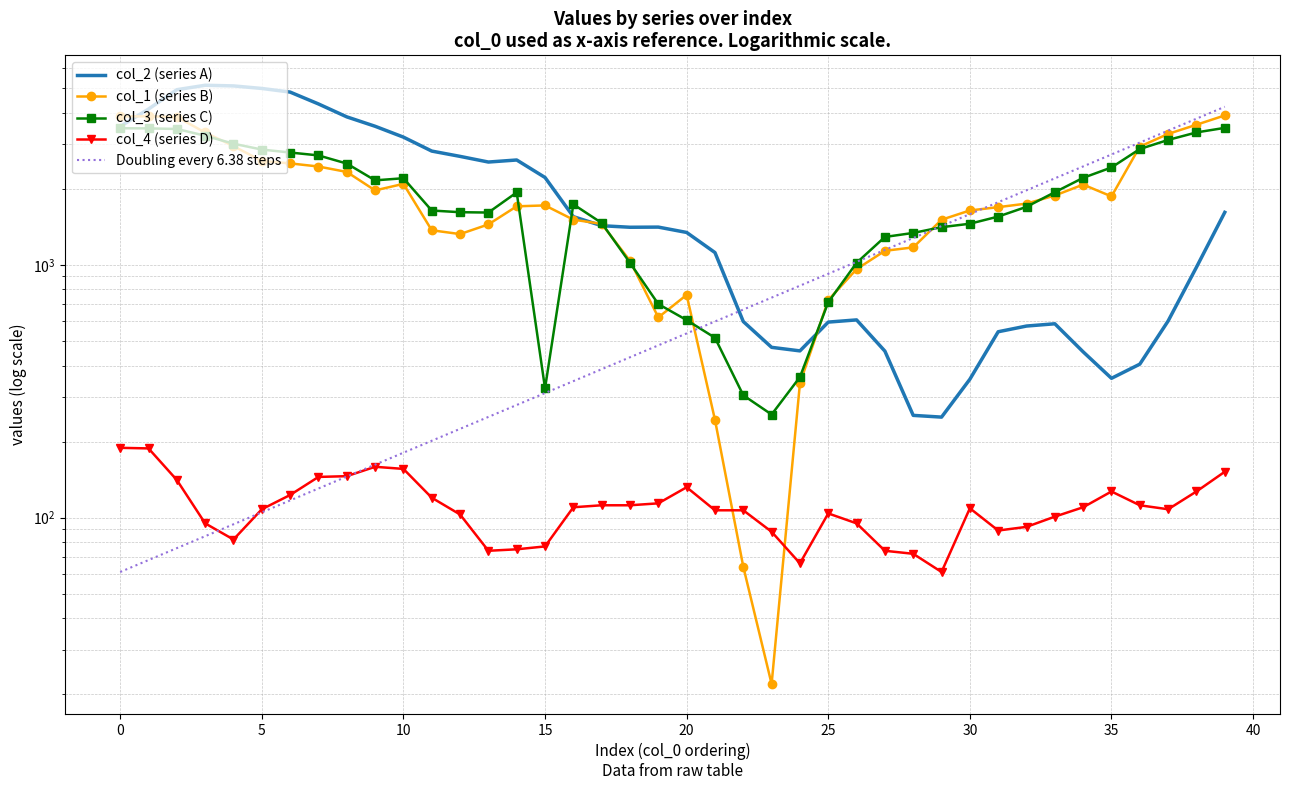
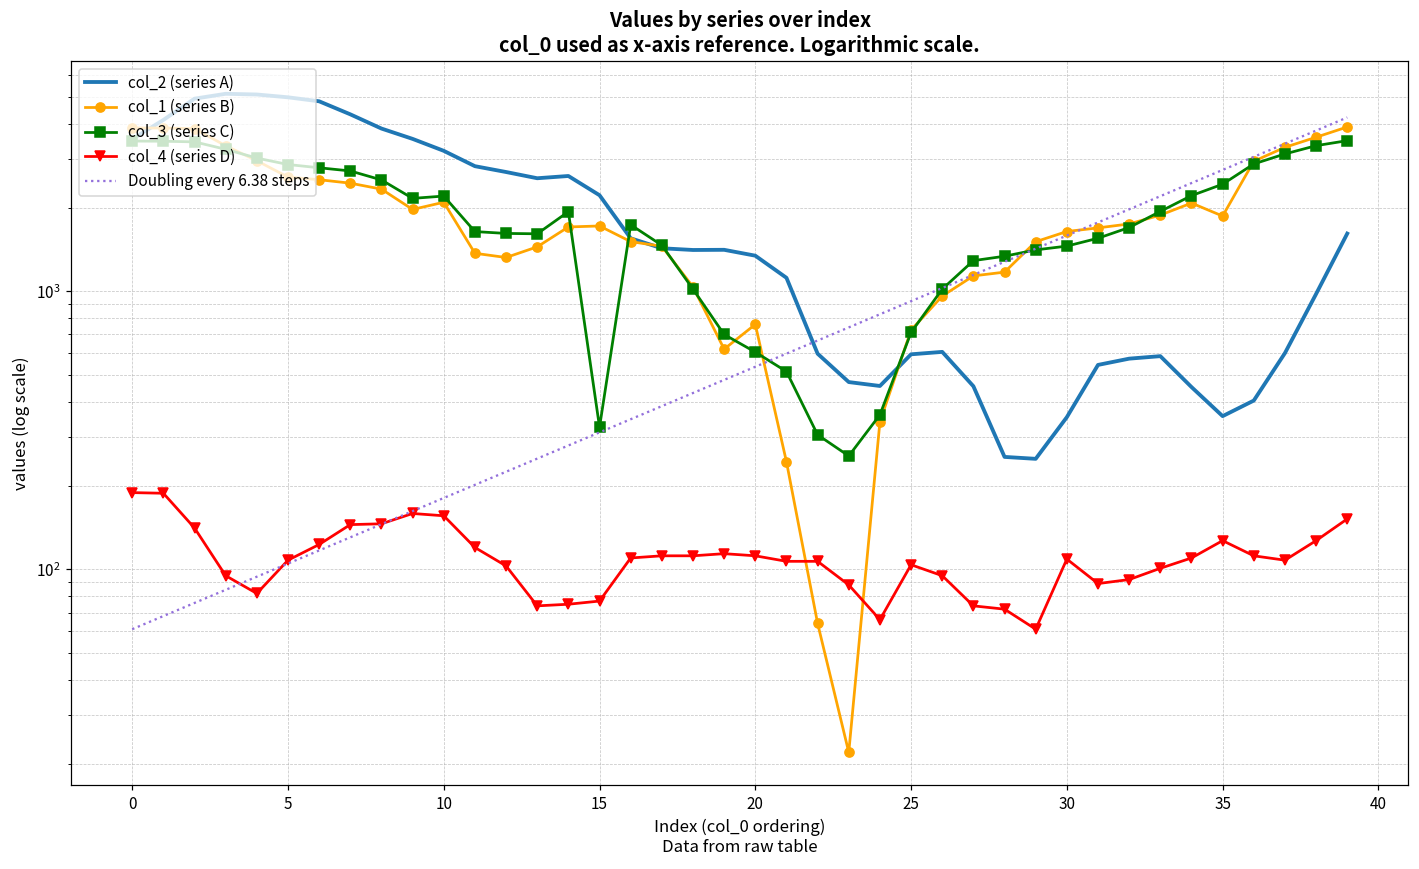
  {
    "col_2 (series A)": {
      "10": 3200,
      "15": 2200,
      "20": 1300,
      "25": 590,
      "30": 350,
      "35": 360
    },
    "col_1 (series B)": {
      "10": 2100,
      "15": 1700,
      "20": 760,
      "30": 1600,
      "35": 1900
    },
    "col_3 (series C)": {
      "10": 2200,
      "15": 330,
      "20": 610,
      "30": 1500,
      "35": 2400
    },
    "col_4 (series D)": {
      "0": 190,
      "5": 108,
      "10": 160,
      "15": 77,
-     "20": 130,
+     "20": 110,
      "25": 104,
      "30": 109,
      "35": 130
    },
    "Doubling every 6.38 steps": {
      "0": 61,
      "5": 105,
      "10": 180,
      "15": 310,
      "20": 540,
      "25": 920,
      "30": 1600,
      "35": 2700
    }
  }
